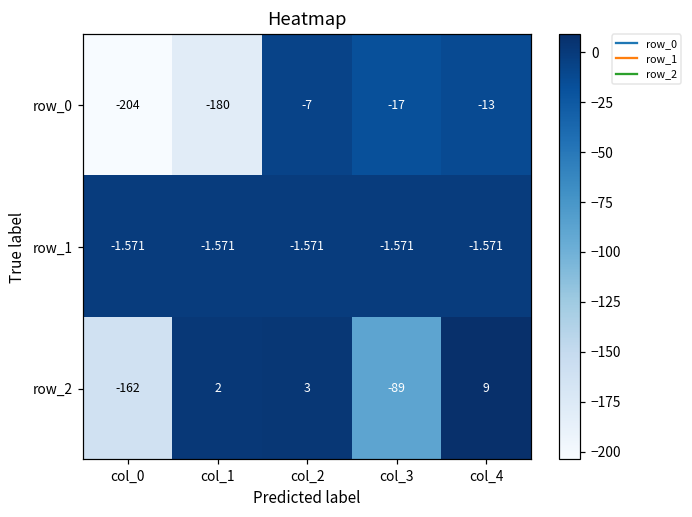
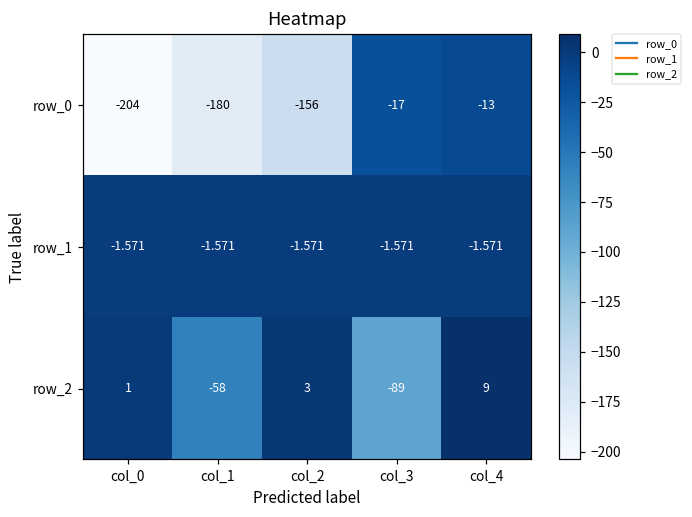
  {
    "row_0": {
      "col_0": -204,
      "col_1": -180,
-     "col_2": -7,
+     "col_2": -156,
      "col_3": -17,
      "col_4": -13
    },
    "row_1": {
      "col_0": -1.571,
      "col_1": -1.571,
      "col_2": -1.571,
      "col_3": -1.571,
      "col_4": -1.571
    },
    "row_2": {
-     "col_0": -162,
-     "col_1": 2,
+     "col_0": 1,
+     "col_1": -58,
      "col_2": 3,
      "col_3": -89,
      "col_4": 9
    }
  }
